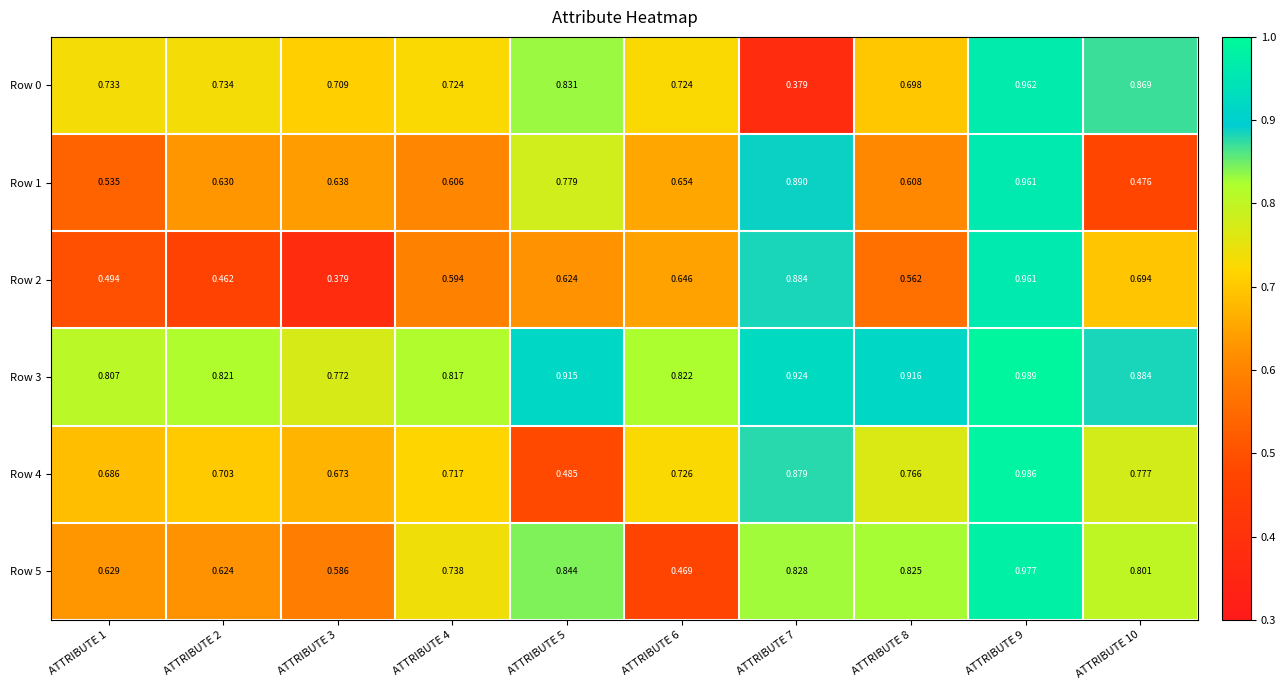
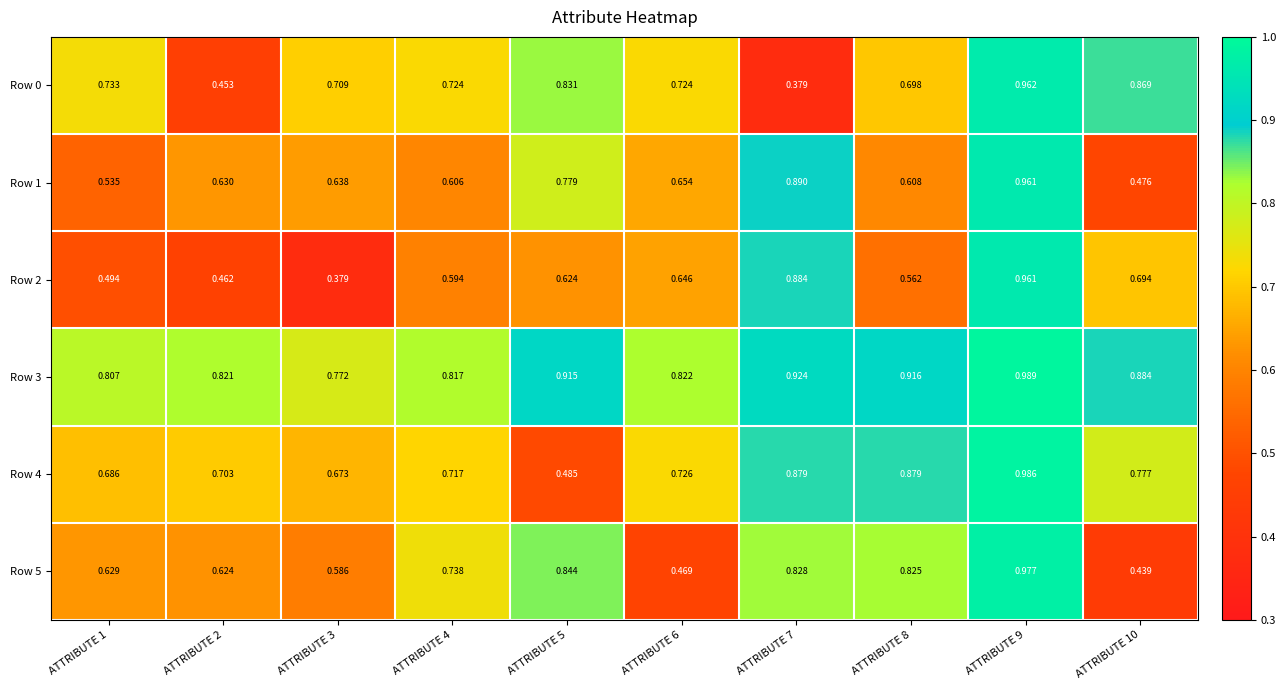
  {
    "Row 0": {
      "ATTRIBUTE 1": 0.733,
-     "ATTRIBUTE 2": 0.734,
+     "ATTRIBUTE 2": 0.453,
      "ATTRIBUTE 3": 0.709,
      "ATTRIBUTE 4": 0.724,
      "ATTRIBUTE 5": 0.831,
      "ATTRIBUTE 6": 0.724,
      "ATTRIBUTE 7": 0.379,
      "ATTRIBUTE 8": 0.698,
      "ATTRIBUTE 9": 0.962,
      "ATTRIBUTE 10": 0.869
    },
    "Row 1": {
      "ATTRIBUTE 1": 0.535,
      "ATTRIBUTE 2": 0.630,
      "ATTRIBUTE 3": 0.638,
      "ATTRIBUTE 4": 0.606,
      "ATTRIBUTE 5": 0.779,
      "ATTRIBUTE 6": 0.654,
      "ATTRIBUTE 7": 0.890,
      "ATTRIBUTE 8": 0.608,
      "ATTRIBUTE 9": 0.961,
      "ATTRIBUTE 10": 0.476
    },
    "Row 2": {
      "ATTRIBUTE 1": 0.494,
      "ATTRIBUTE 2": 0.462,
      "ATTRIBUTE 3": 0.379,
      "ATTRIBUTE 4": 0.594,
      "ATTRIBUTE 5": 0.624,
      "ATTRIBUTE 6": 0.646,
      "ATTRIBUTE 7": 0.884,
      "ATTRIBUTE 8": 0.562,
      "ATTRIBUTE 9": 0.961,
      "ATTRIBUTE 10": 0.694
    },
    "Row 3": {
      "ATTRIBUTE 1": 0.807,
      "ATTRIBUTE 2": 0.821,
      "ATTRIBUTE 3": 0.772,
      "ATTRIBUTE 4": 0.817,
      "ATTRIBUTE 5": 0.915,
      "ATTRIBUTE 6": 0.822,
      "ATTRIBUTE 7": 0.924,
      "ATTRIBUTE 8": 0.916,
      "ATTRIBUTE 9": 0.989,
      "ATTRIBUTE 10": 0.884
    },
    "Row 4": {
      "ATTRIBUTE 1": 0.686,
      "ATTRIBUTE 2": 0.703,
      "ATTRIBUTE 3": 0.673,
      "ATTRIBUTE 4": 0.717,
      "ATTRIBUTE 5": 0.485,
      "ATTRIBUTE 6": 0.726,
      "ATTRIBUTE 7": 0.879,
-     "ATTRIBUTE 8": 0.766,
+     "ATTRIBUTE 8": 0.879,
      "ATTRIBUTE 9": 0.986,
      "ATTRIBUTE 10": 0.777
    },
    "Row 5": {
      "ATTRIBUTE 1": 0.629,
      "ATTRIBUTE 2": 0.624,
      "ATTRIBUTE 3": 0.586,
      "ATTRIBUTE 4": 0.738,
      "ATTRIBUTE 5": 0.844,
      "ATTRIBUTE 6": 0.469,
      "ATTRIBUTE 7": 0.828,
      "ATTRIBUTE 8": 0.825,
      "ATTRIBUTE 9": 0.977,
-     "ATTRIBUTE 10": 0.801
+     "ATTRIBUTE 10": 0.439
    }
  }
